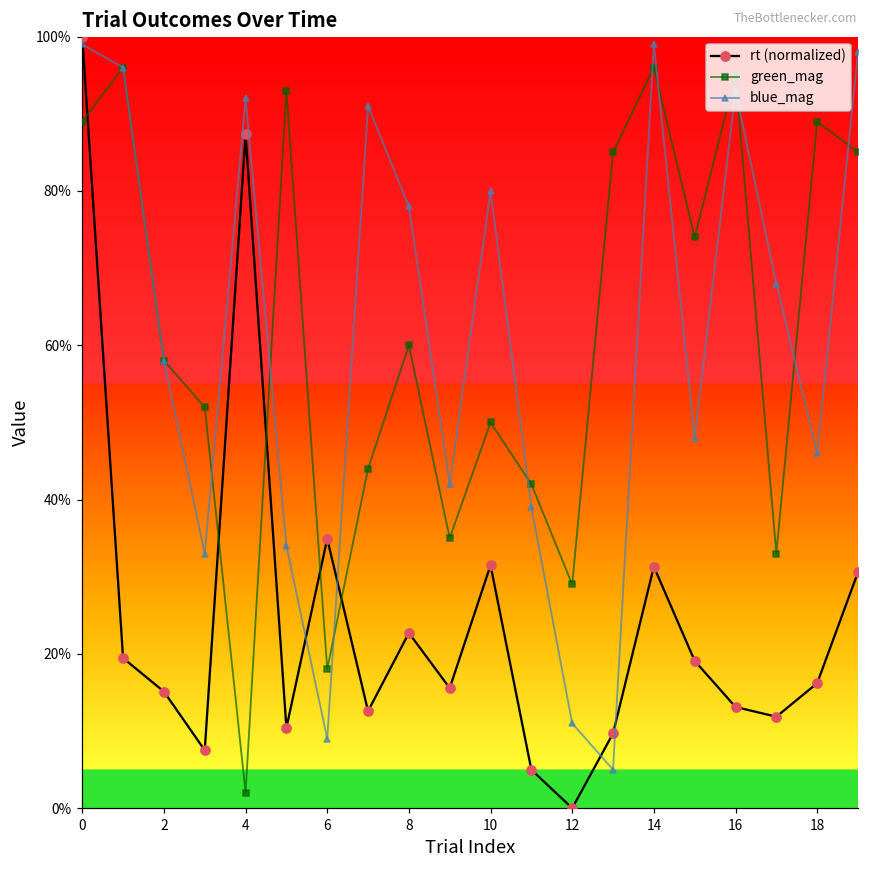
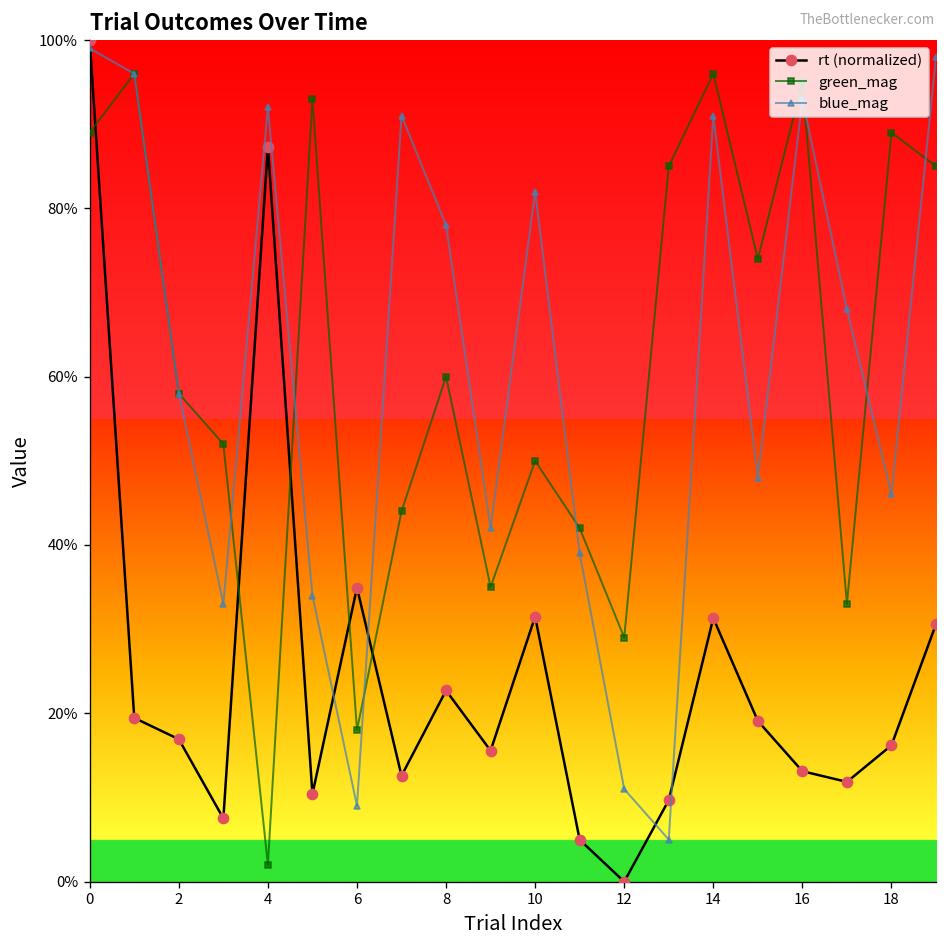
  {
    "rt (normalized)": {
      "0": "100%",
-     "2": "15%",
+     "2": "17%",
      "4": "87%",
      "6": "35%",
      "8": "23%",
      "10": "31%",
      "12": "0%",
      "14": "31%",
      "16": "13%",
      "18": "16%"
    },
    "green_mag": {
      "0": "89%",
      "4": "2%",
      "6": "18%",
      "8": "60%",
      "10": "50%",
      "12": "29%",
      "14": "96%",
      "18": "89%"
    },
    "blue_mag": {
      "0": "99%",
      "4": "92%",
      "6": "9%",
      "8": "78%",
-     "10": "80%",
+     "10": "82%",
      "12": "11%",
-     "14": "99%",
+     "14": "91%",
      "18": "46%"
    }
  }
